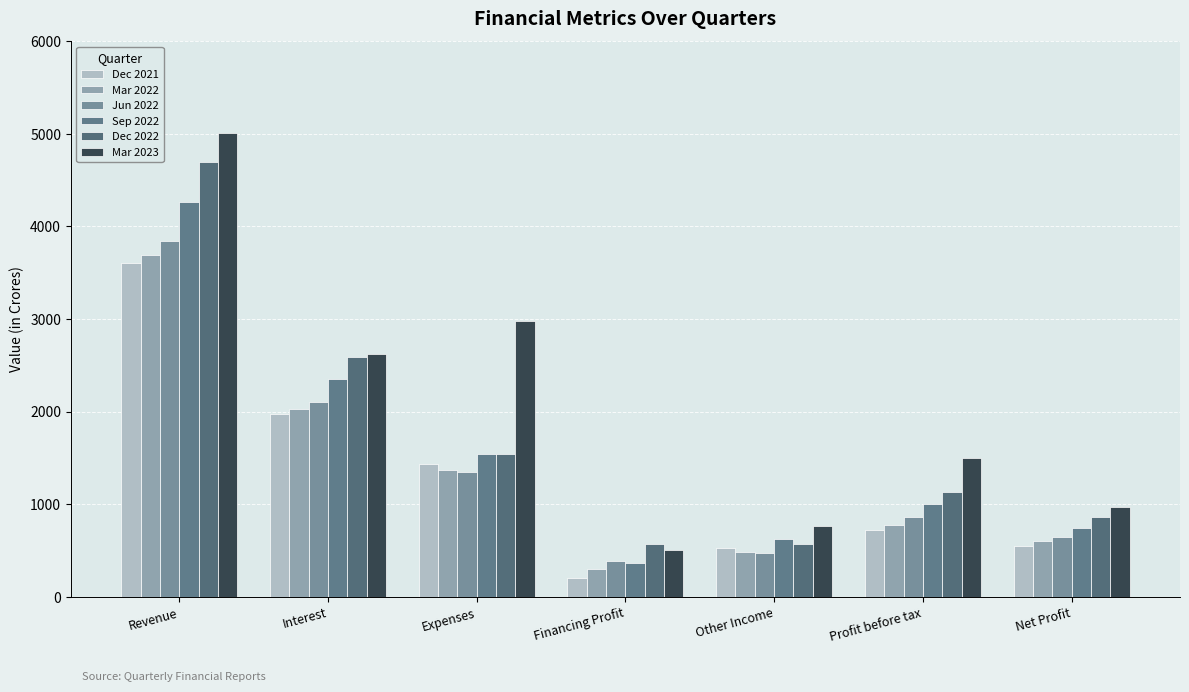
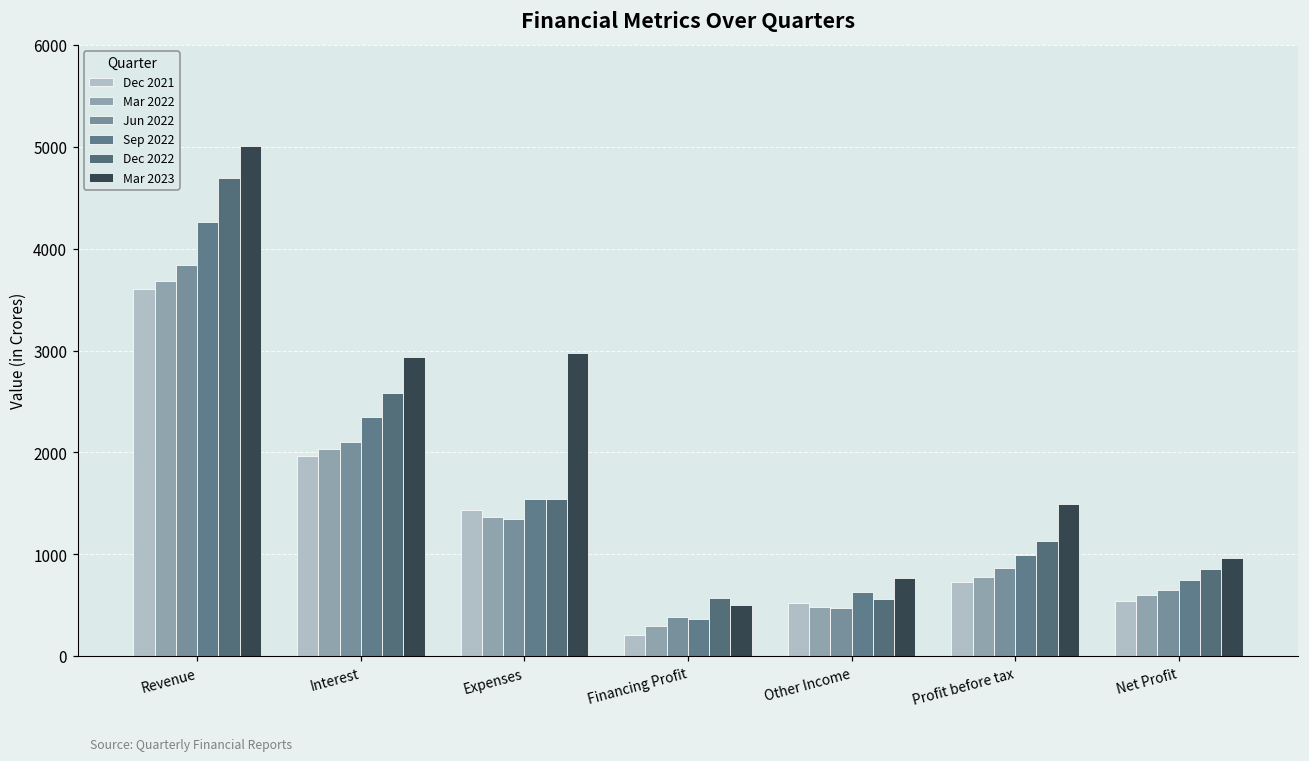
  {
    "Mar 2023": {
      "Revenue": 5000,
-     "Interest": 2600,
+     "Interest": 2900,
      "Expenses": 3000,
      "Financing Profit": 500,
      "Other Income": 800,
      "Profit before tax": 1500,
      "Net Profit": 1000
    }
  }
